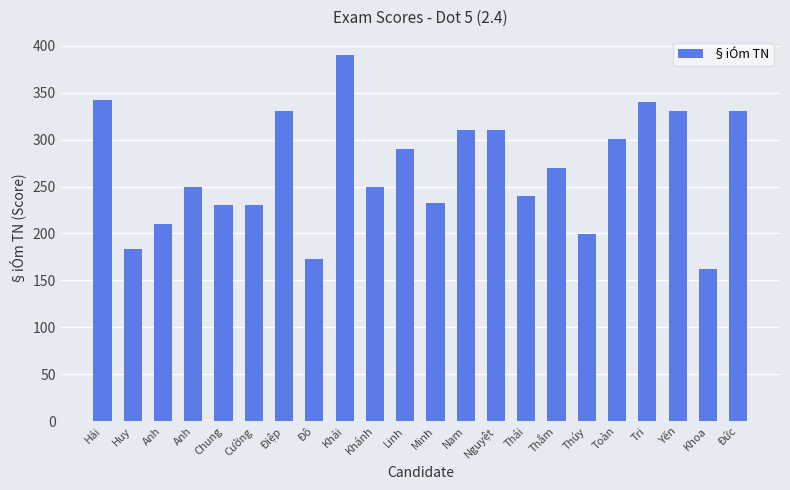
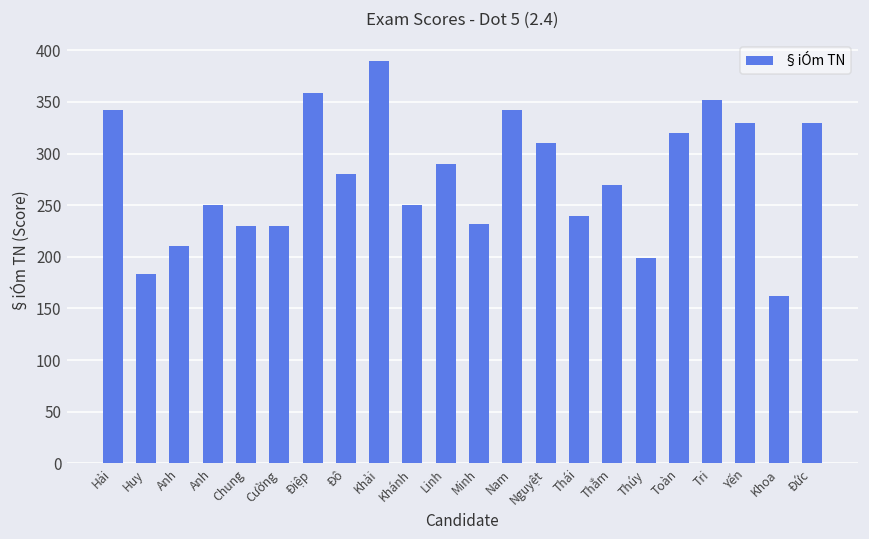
  {
    "Hải": 340,
    "Huy": 180,
    "Chung": 230,
    "Cường": 230,
-   "Điệp": 330,
-   "Đô": 170,
+   "Điệp": 360,
+   "Đô": 280,
    "Khải": 390,
    "Khánh": 250,
    "Linh": 290,
    "Minh": 230,
-   "Nam": 310,
+   "Nam": 340,
    "Nguyệt": 310,
    "Thái": 240,
    "Thắm": 270,
    "Thúy": 200,
-   "Toàn": 300,
-   "Tri": 340,
+   "Toàn": 320,
+   "Tri": 350,
    "Yến": 330,
    "Khoa": 160,
    "Đức": 330
  }
